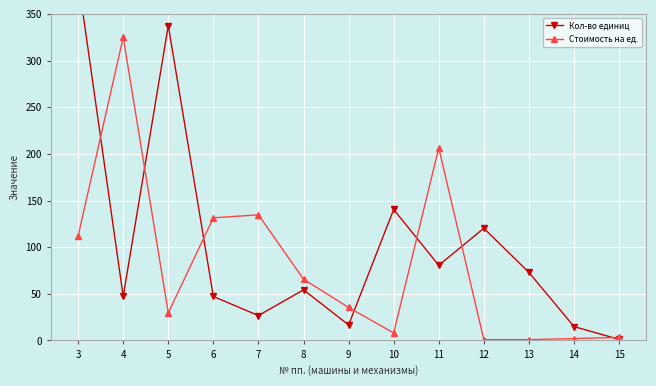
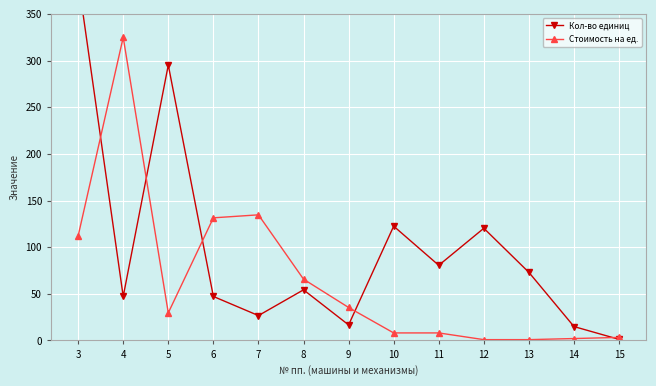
  {
    "Кол-во единиц": {
      "4": 50,
-     "5": 340,
+     "5": 300,
      "6": 50,
      "7": 30,
      "8": 50,
      "9": 20,
-     "10": 140,
+     "10": 120,
      "11": 80,
      "12": 120,
      "13": 70,
      "14": 10
    },
    "Стоимость на ед.": {
      "3": 110,
      "4": 320,
      "5": 30,
      "6": 130,
      "7": 130,
      "8": 70,
      "9": 40,
      "10": 10,
-     "11": 210,
+     "11": 10,
      "12": 0,
      "13": 0,
      "14": 0
    }
  }
